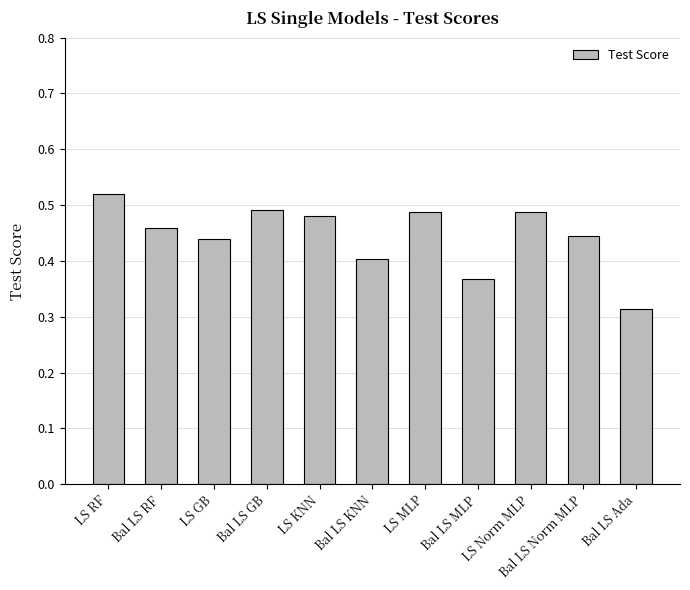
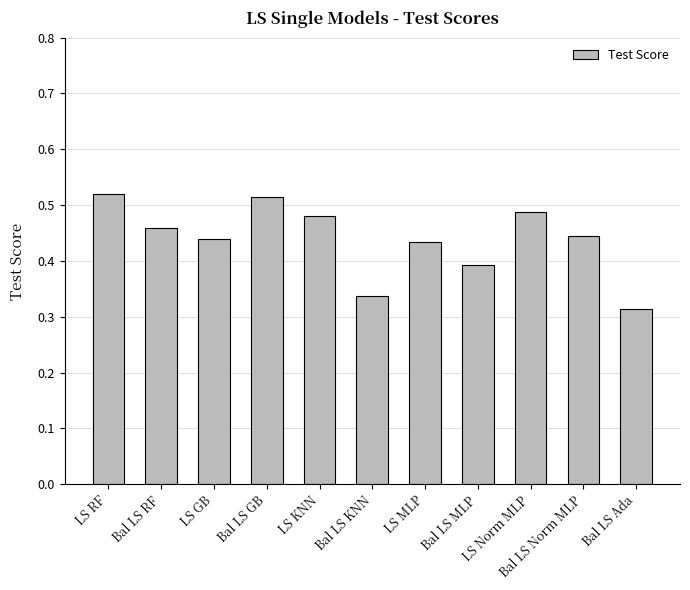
  {
    "LS RF": 0.52,
    "Bal LS RF": 0.46,
    "LS GB": 0.44,
-   "Bal LS GB": 0.49,
+   "Bal LS GB": 0.51,
    "LS KNN": 0.48,
-   "Bal LS KNN": 0.40,
-   "LS MLP": 0.49,
-   "Bal LS MLP": 0.37,
+   "Bal LS KNN": 0.34,
+   "LS MLP": 0.43,
+   "Bal LS MLP": 0.39,
    "LS Norm MLP": 0.49,
    "Bal LS Norm MLP": 0.45,
    "Bal LS Ada": 0.31
  }
